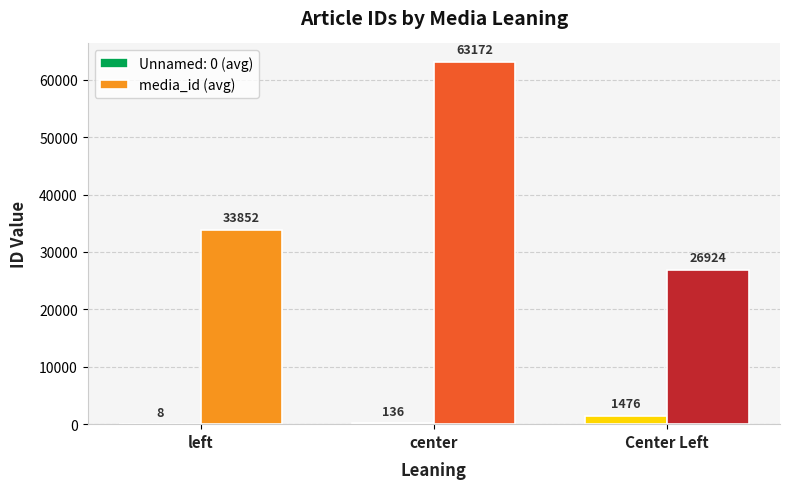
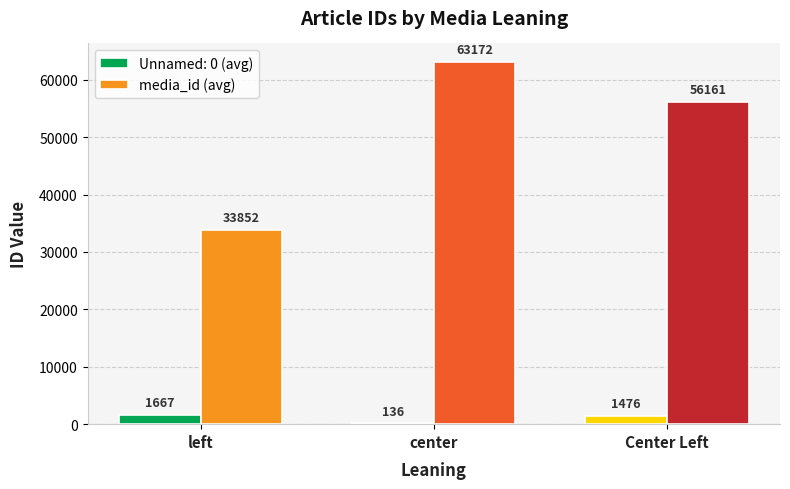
  {
    "Unnamed: 0 (avg)": {
-     "left": 8,
+     "left": 1667,
      "center": 136,
      "Center Left": 1476
    },
    "media_id (avg)": {
      "left": 33852,
      "center": 63172,
-     "Center Left": 26924
+     "Center Left": 56161
    }
  }
